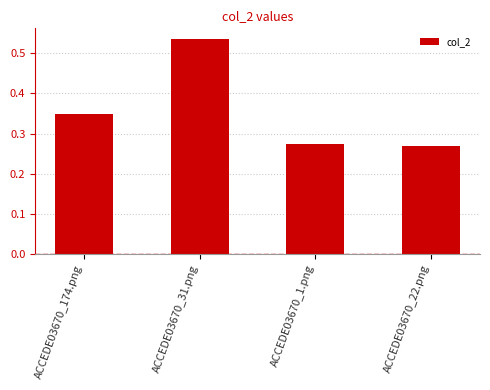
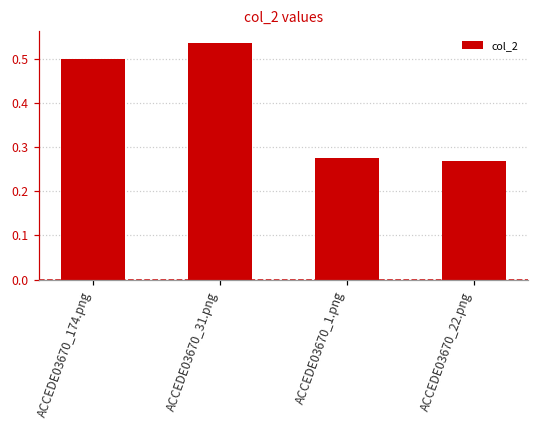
  {
-   "ACCEDE03670_174.png": 0.35,
+   "ACCEDE03670_174.png": 0.50,
    "ACCEDE03670_31.png": 0.54,
    "ACCEDE03670_1.png": 0.27,
    "ACCEDE03670_22.png": 0.27
  }
